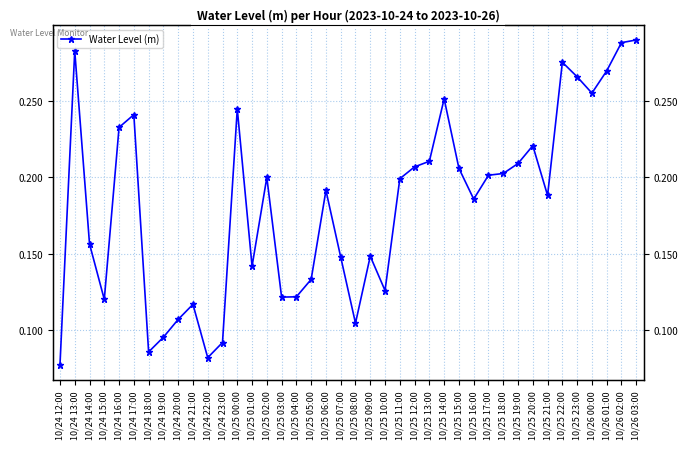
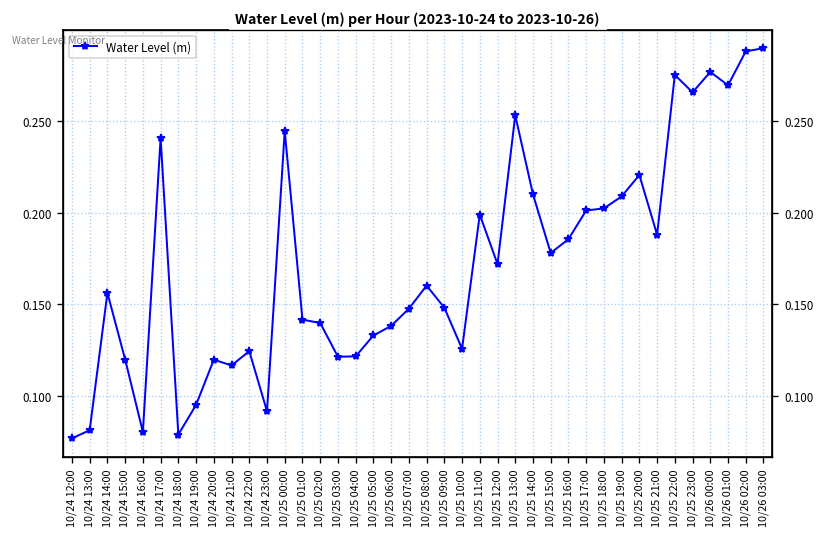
  {
    "10/24 12:00": 0.077,
-   "10/24 13:00": 0.283,
+   "10/24 13:00": 0.081,
    "10/24 14:00": 0.156,
    "10/24 15:00": 0.120,
-   "10/24 16:00": 0.233,
+   "10/24 16:00": 0.080,
    "10/24 17:00": 0.241,
-   "10/24 18:00": 0.086,
+   "10/24 18:00": 0.079,
    "10/24 19:00": 0.095,
-   "10/24 20:00": 0.107,
+   "10/24 20:00": 0.120,
    "10/24 21:00": 0.117,
-   "10/24 22:00": 0.082,
+   "10/24 22:00": 0.124,
    "10/24 23:00": 0.092,
    "10/25 00:00": 0.245,
    "10/25 01:00": 0.142,
-   "10/25 02:00": 0.200,
+   "10/25 02:00": 0.140,
    "10/25 03:00": 0.121,
    "10/25 04:00": 0.122,
    "10/25 05:00": 0.133,
-   "10/25 06:00": 0.191,
+   "10/25 06:00": 0.138,
    "10/25 07:00": 0.148,
-   "10/25 08:00": 0.104,
+   "10/25 08:00": 0.160,
    "10/25 09:00": 0.148,
    "10/25 10:00": 0.126,
    "10/25 11:00": 0.199,
-   "10/25 12:00": 0.207,
-   "10/25 13:00": 0.210,
-   "10/25 14:00": 0.251,
-   "10/25 15:00": 0.206,
+   "10/25 12:00": 0.172,
+   "10/25 13:00": 0.253,
+   "10/25 14:00": 0.210,
+   "10/25 15:00": 0.178,
    "10/25 16:00": 0.186,
    "10/25 17:00": 0.201,
    "10/25 18:00": 0.202,
    "10/25 19:00": 0.209,
    "10/25 20:00": 0.221,
    "10/25 21:00": 0.188,
    "10/25 22:00": 0.275,
    "10/25 23:00": 0.266,
-   "10/26 00:00": 0.255,
+   "10/26 00:00": 0.277,
    "10/26 01:00": 0.270,
    "10/26 02:00": 0.288,
    "10/26 03:00": 0.290
  }
